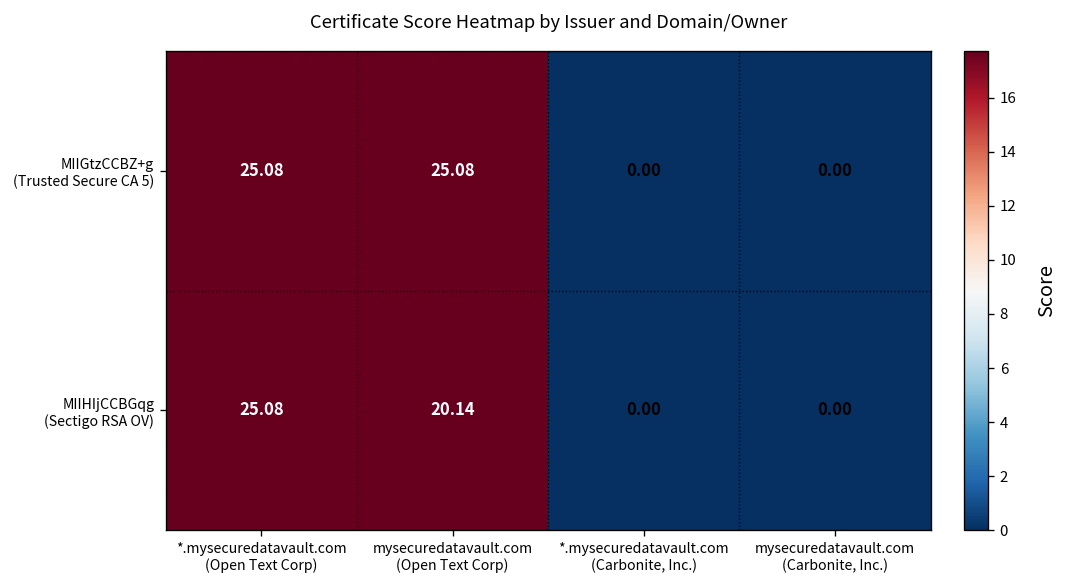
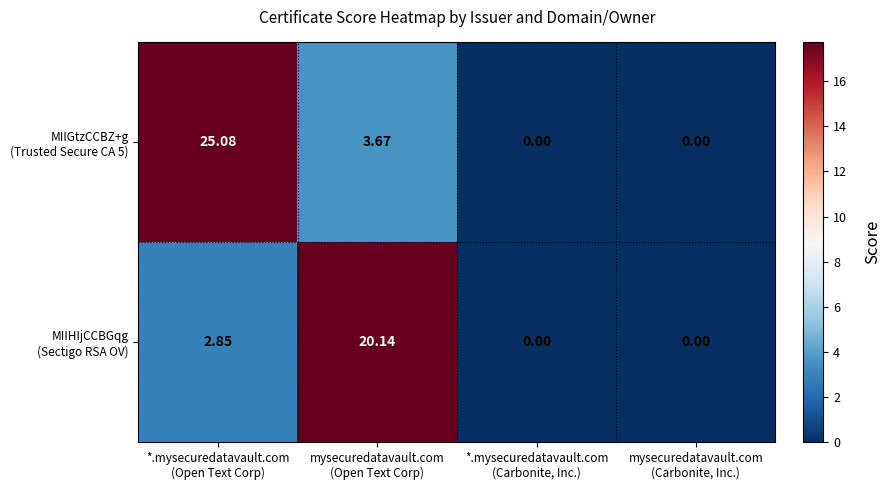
  {
    "MIIGtzCCBZ+g (Trusted Secure CA 5)": {
      "*.mysecuredatavault.com (Open Text Corp)": 25.08,
-     "mysecuredatavault.com (Open Text Corp)": 25.08,
+     "mysecuredatavault.com (Open Text Corp)": 3.67,
      "*.mysecuredatavault.com (Carbonite, Inc.)": 0.00,
      "mysecuredatavault.com (Carbonite, Inc.)": 0.00
    },
    "MIIHIjCCBGqg (Sectigo RSA OV)": {
-     "*.mysecuredatavault.com (Open Text Corp)": 25.08,
+     "*.mysecuredatavault.com (Open Text Corp)": 2.85,
      "mysecuredatavault.com (Open Text Corp)": 20.14,
      "*.mysecuredatavault.com (Carbonite, Inc.)": 0.00,
      "mysecuredatavault.com (Carbonite, Inc.)": 0.00
    }
  }
